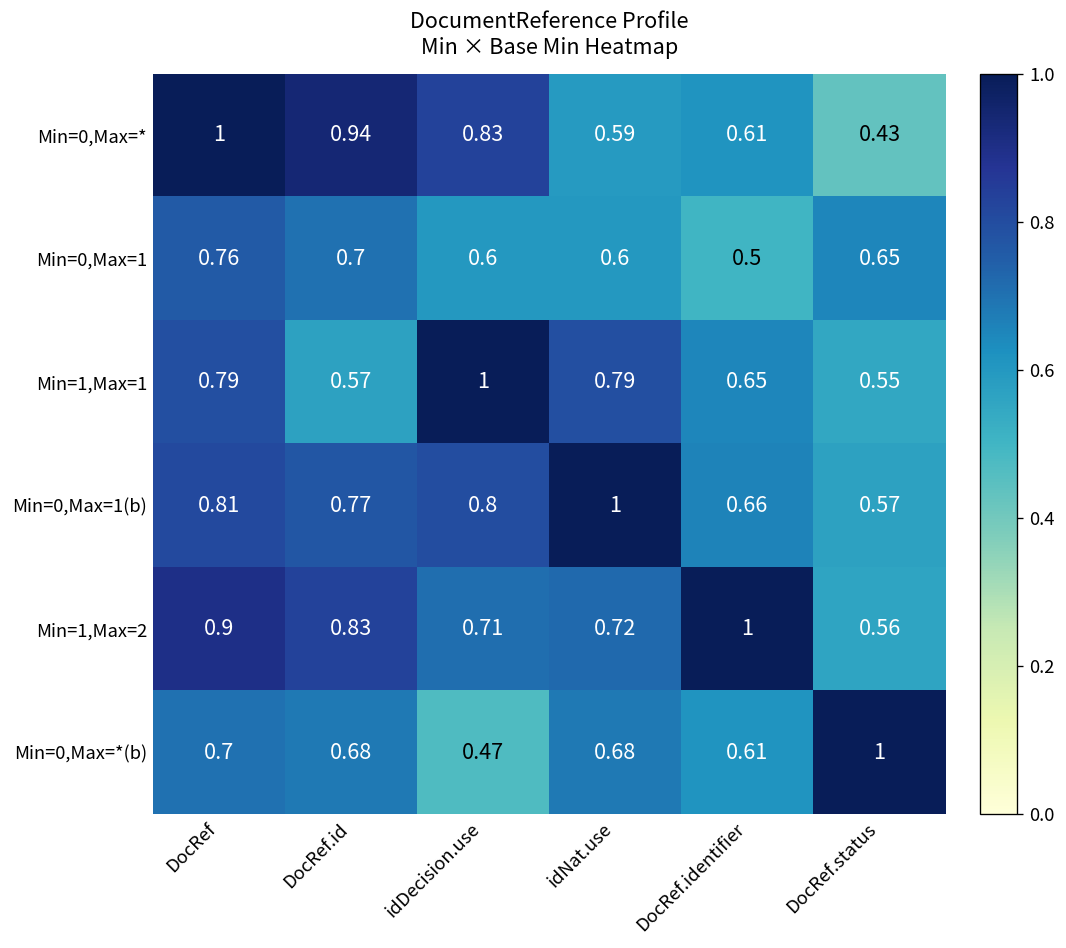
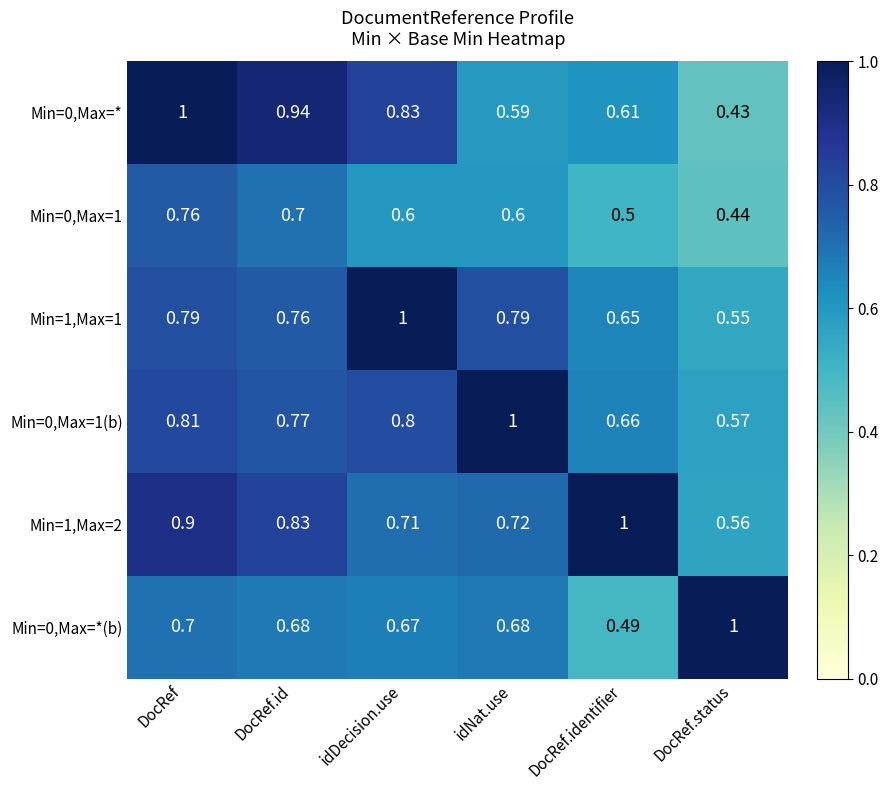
  {
    "Min=0,Max=*": {
      "DocRef": 1,
      "DocRef.id": 0.94,
      "idDecision.use": 0.83,
      "idNat.use": 0.59,
      "DocRef.identifier": 0.61,
      "DocRef.status": 0.43
    },
    "Min=0,Max=1": {
      "DocRef": 0.76,
      "DocRef.id": 0.7,
      "idDecision.use": 0.6,
      "idNat.use": 0.6,
      "DocRef.identifier": 0.5,
-     "DocRef.status": 0.65
+     "DocRef.status": 0.44
    },
    "Min=1,Max=1": {
      "DocRef": 0.79,
-     "DocRef.id": 0.57,
+     "DocRef.id": 0.76,
      "idDecision.use": 1,
      "idNat.use": 0.79,
      "DocRef.identifier": 0.65,
      "DocRef.status": 0.55
    },
    "Min=0,Max=1(b)": {
      "DocRef": 0.81,
      "DocRef.id": 0.77,
      "idDecision.use": 0.8,
      "idNat.use": 1,
      "DocRef.identifier": 0.66,
      "DocRef.status": 0.57
    },
    "Min=1,Max=2": {
      "DocRef": 0.9,
      "DocRef.id": 0.83,
      "idDecision.use": 0.71,
      "idNat.use": 0.72,
      "DocRef.identifier": 1,
      "DocRef.status": 0.56
    },
    "Min=0,Max=*(b)": {
      "DocRef": 0.7,
      "DocRef.id": 0.68,
-     "idDecision.use": 0.47,
+     "idDecision.use": 0.67,
      "idNat.use": 0.68,
-     "DocRef.identifier": 0.61,
+     "DocRef.identifier": 0.49,
      "DocRef.status": 1
    }
  }
